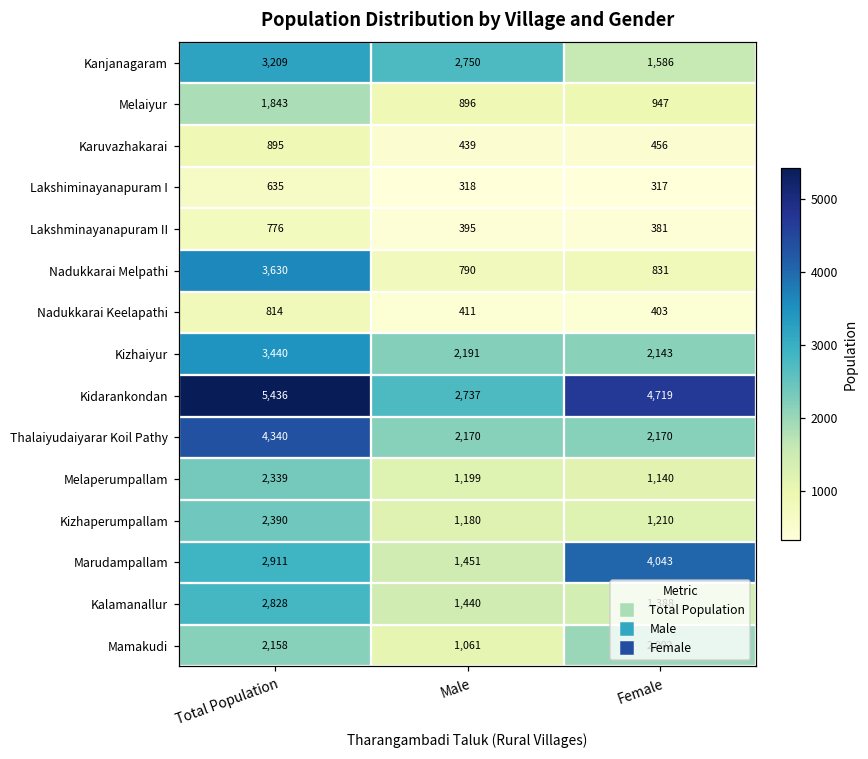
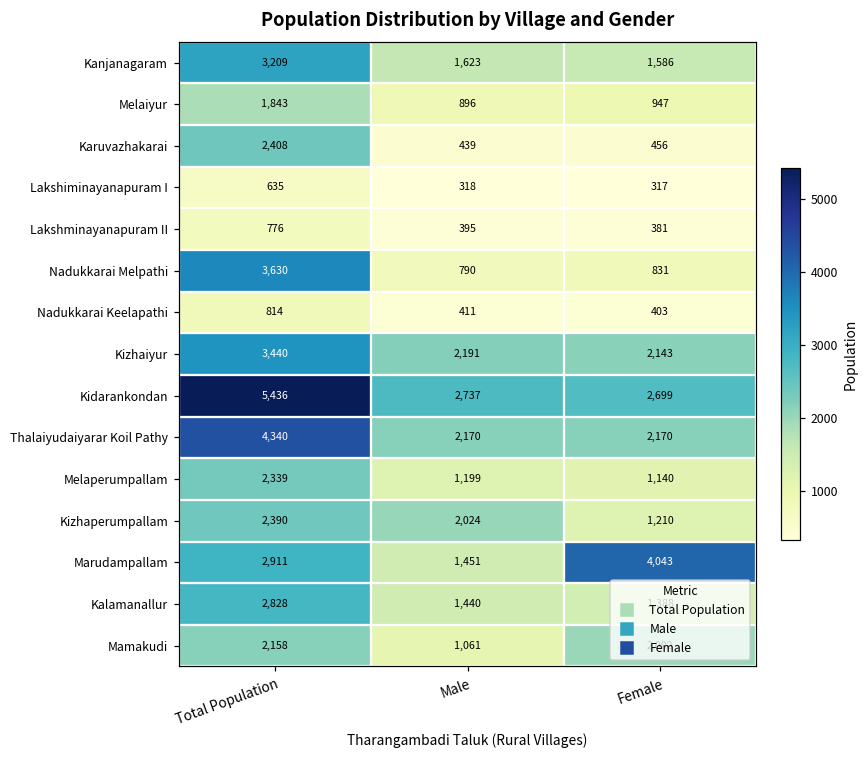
  {
    "Kanjanagaram": {
      "Total Population": "3,209",
-     "Male": "2,750",
+     "Male": "1,623",
      "Female": "1,586"
    },
    "Melaiyur": {
      "Total Population": "1,843",
      "Male": "896",
      "Female": "947"
    },
    "Karuvazhakarai": {
-     "Total Population": "895",
+     "Total Population": "2,408",
      "Male": "439",
      "Female": "456"
    },
    "Lakshiminayanapuram I": {
      "Total Population": "635",
      "Male": "318",
      "Female": "317"
    },
    "Lakshminayanapuram II": {
      "Total Population": "776",
      "Male": "395",
      "Female": "381"
    },
    "Nadukkarai Melpathi": {
      "Total Population": "3,630",
      "Male": "790",
      "Female": "831"
    },
    "Nadukkarai Keelapathi": {
      "Total Population": "814",
      "Male": "411",
      "Female": "403"
    },
    "Kizhaiyur": {
      "Total Population": "3,440",
      "Male": "2,191",
      "Female": "2,143"
    },
    "Kidarankondan": {
      "Total Population": "5,436",
      "Male": "2,737",
-     "Female": "4,719"
+     "Female": "2,699"
    },
    "Thalaiyudaiyarar Koil Pathy": {
      "Total Population": "4,340",
      "Male": "2,170",
      "Female": "2,170"
    },
    "Melaperumpallam": {
      "Total Population": "2,339",
      "Male": "1,199",
      "Female": "1,140"
    },
    "Kizhaperumpallam": {
      "Total Population": "2,390",
-     "Male": "1,180",
+     "Male": "2,024",
      "Female": "1,210"
    },
    "Marudampallam": {
      "Total Population": "2,911",
      "Male": "1,451",
      "Female": "4,043"
    },
    "Kalamanallur": {
      "Total Population": "2,828",
      "Male": "1,440"
    },
    "Mamakudi": {
      "Total Population": "2,158",
      "Male": "1,061"
    }
  }
